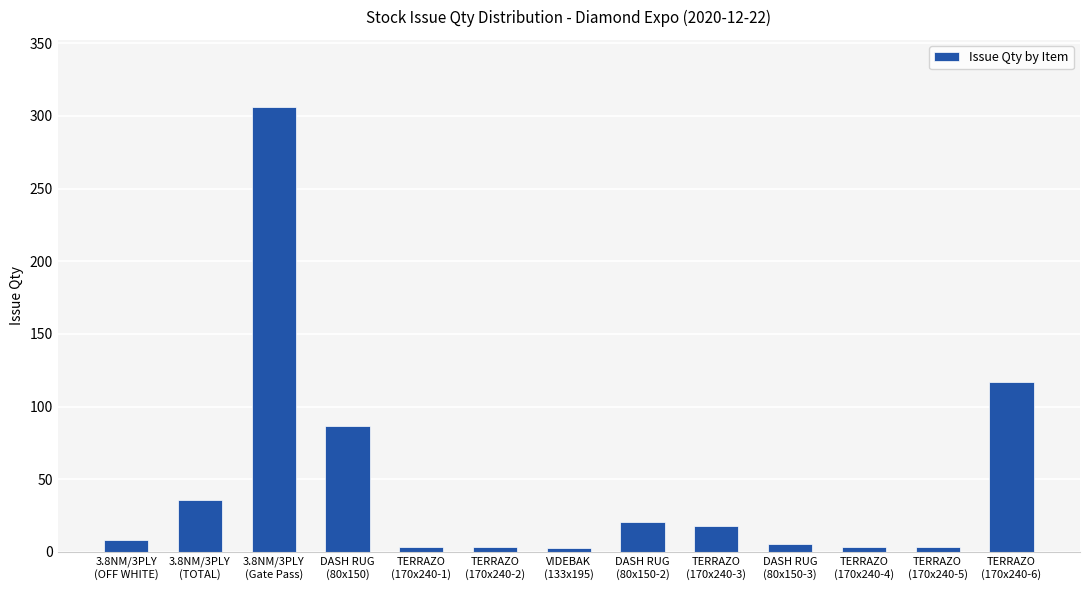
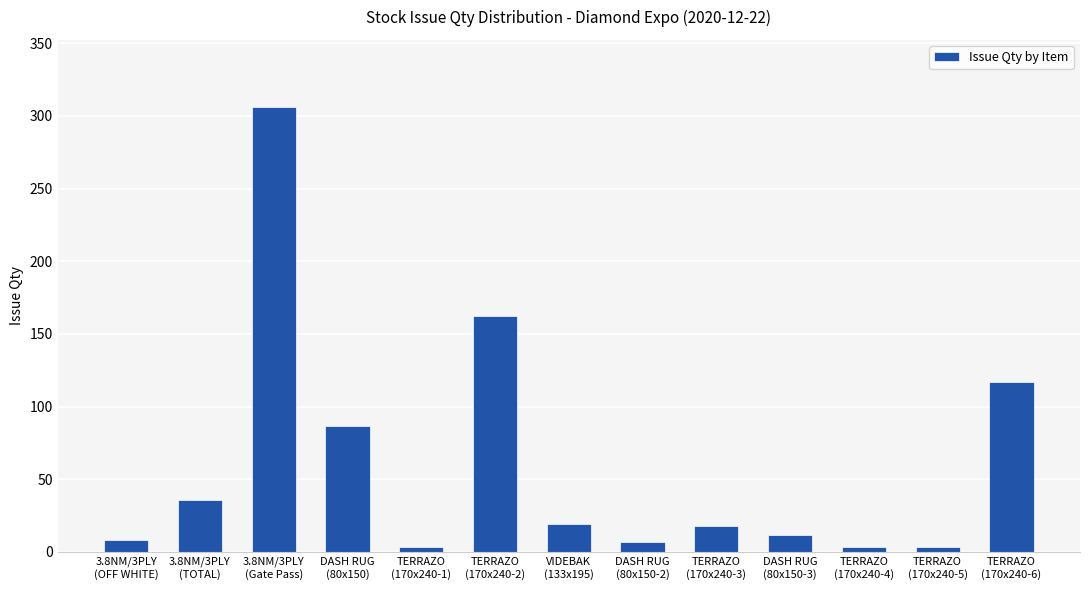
  {
    "3.8NM/3PLY (OFF WHITE)": 8,
    "3.8NM/3PLY (TOTAL)": 35,
    "3.8NM/3PLY (Gate Pass)": 306,
    "DASH RUG (80x150)": 87,
    "TERRAZO (170x240-1)": 3,
-   "TERRAZO (170x240-2)": 3,
-   "VIDEBAK (133x195)": 3,
-   "DASH RUG (80x150-2)": 20,
+   "TERRAZO (170x240-2)": 163,
+   "VIDEBAK (133x195)": 19,
+   "DASH RUG (80x150-2)": 7,
    "TERRAZO (170x240-3)": 18,
-   "DASH RUG (80x150-3)": 5,
+   "DASH RUG (80x150-3)": 12,
    "TERRAZO (170x240-4)": 3,
    "TERRAZO (170x240-5)": 3,
    "TERRAZO (170x240-6)": 117
  }
